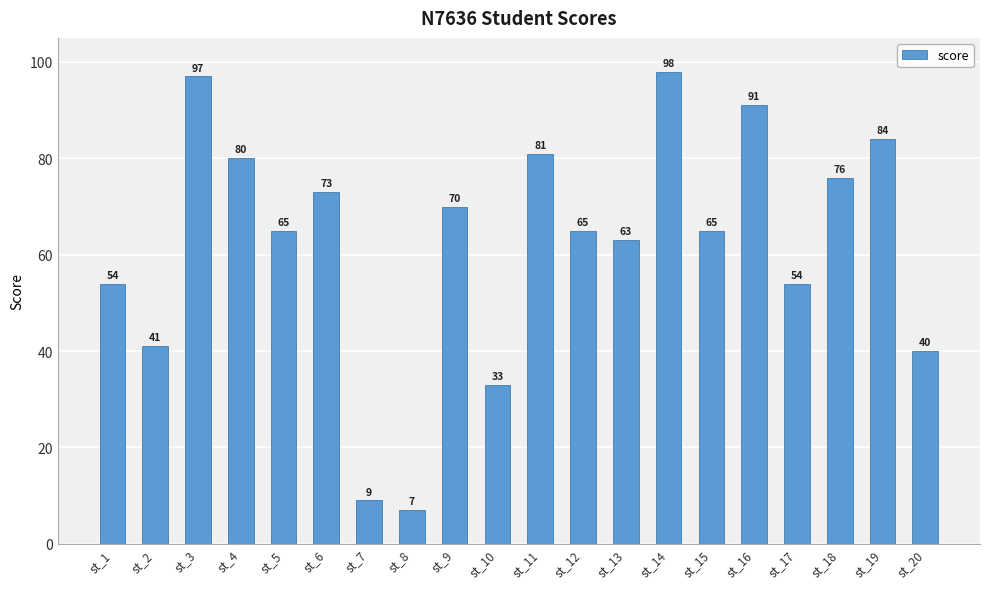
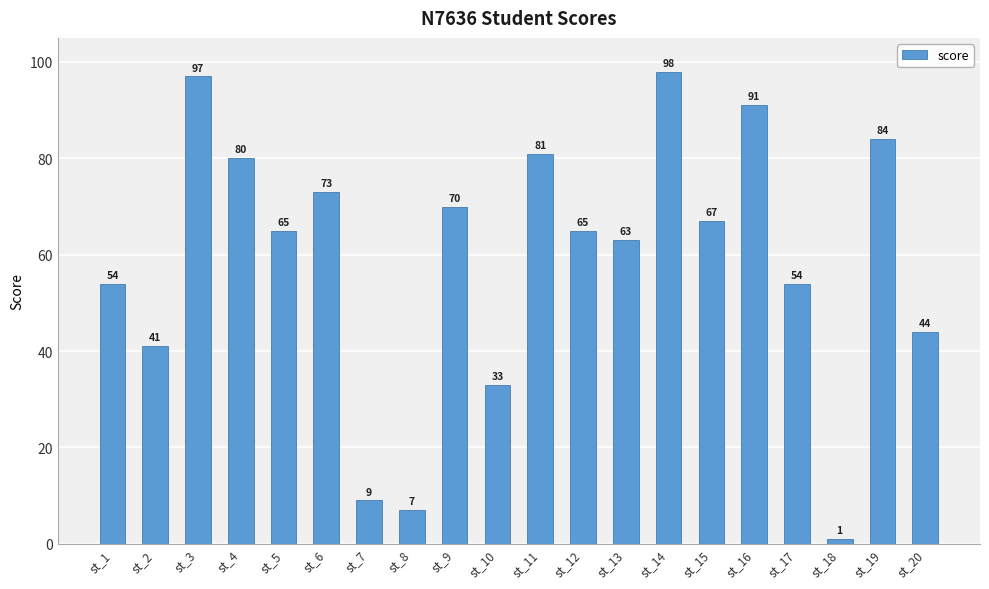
  {
    "st_1": 54,
    "st_2": 41,
    "st_3": 97,
    "st_4": 80,
    "st_5": 65,
    "st_6": 73,
    "st_7": 9,
    "st_8": 7,
    "st_9": 70,
    "st_10": 33,
    "st_11": 81,
    "st_12": 65,
    "st_13": 63,
    "st_14": 98,
-   "st_15": 65,
+   "st_15": 67,
    "st_16": 91,
    "st_17": 54,
-   "st_18": 76,
+   "st_18": 1,
    "st_19": 84,
-   "st_20": 40
+   "st_20": 44
  }
